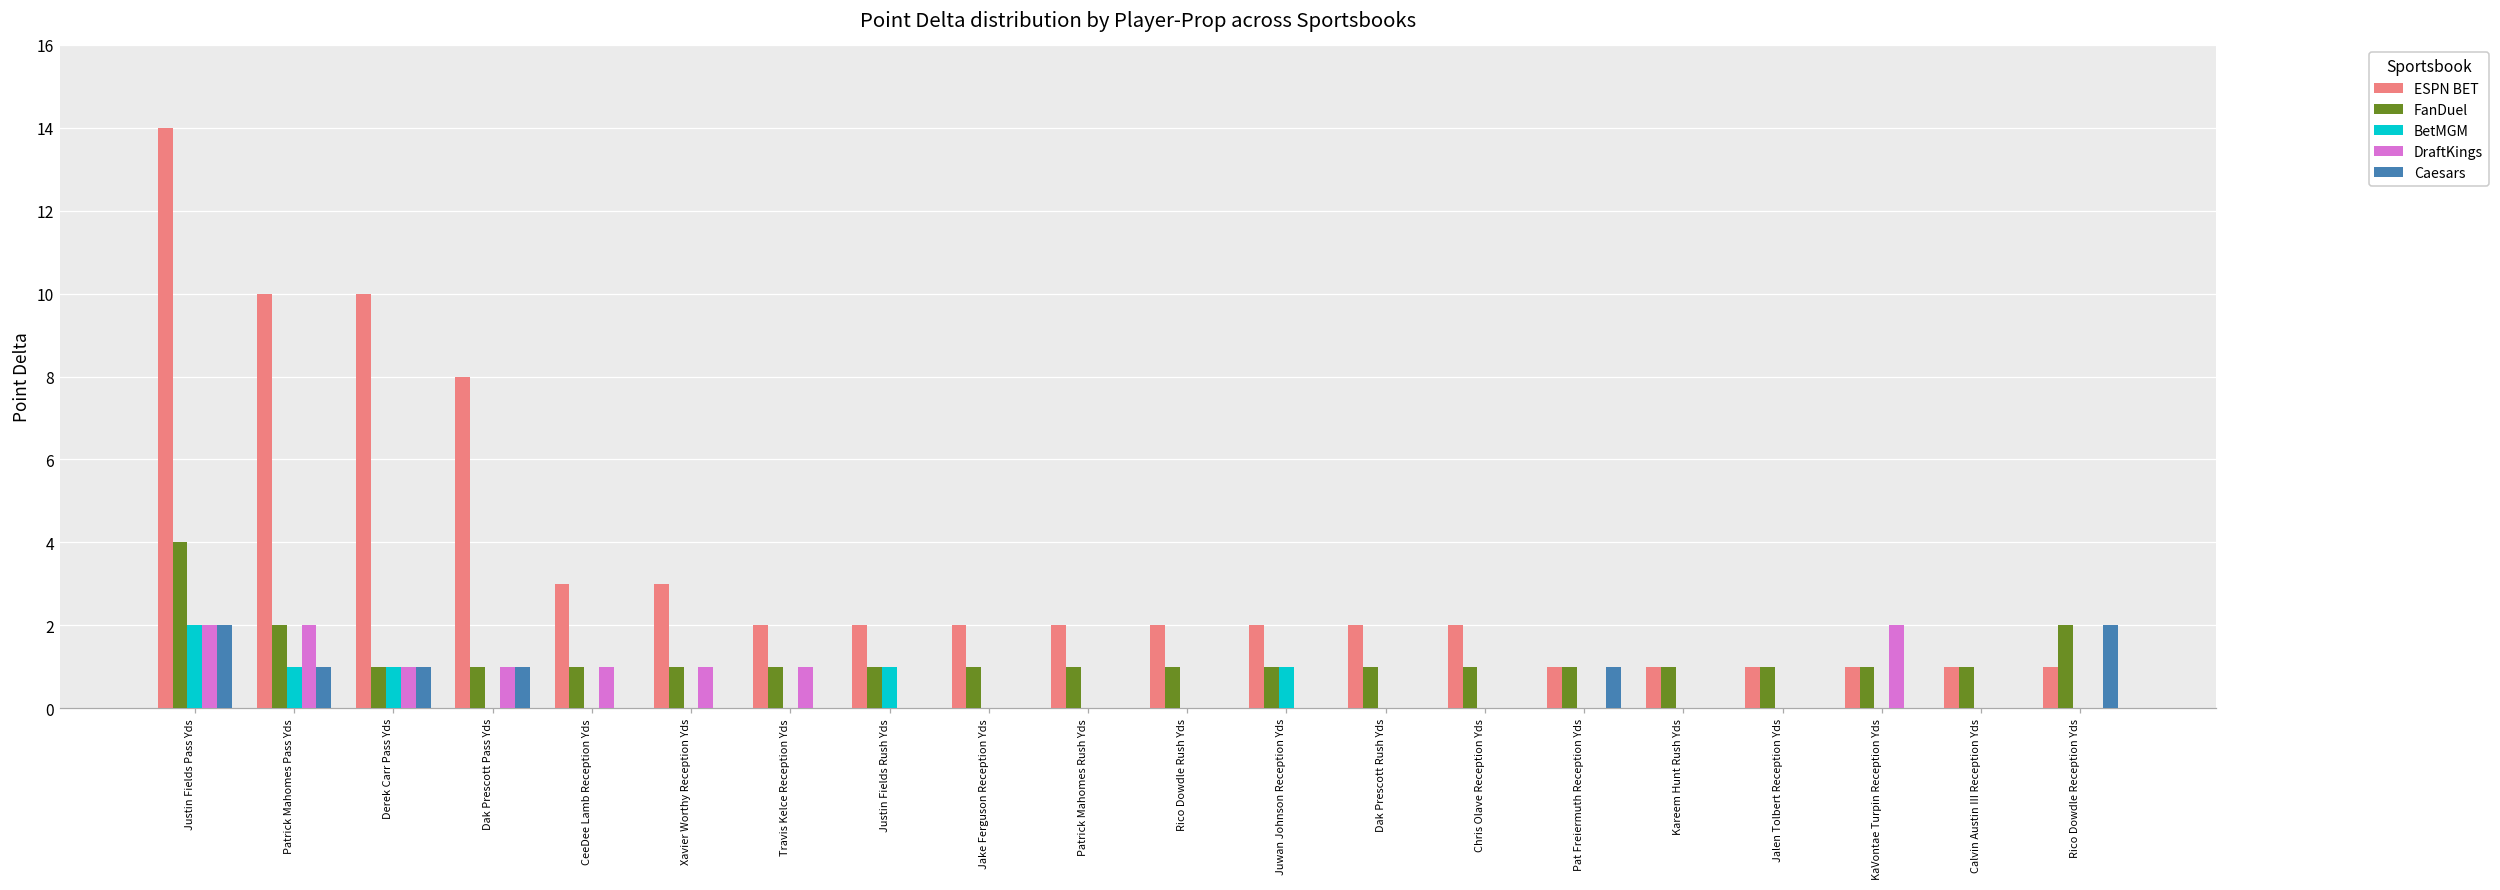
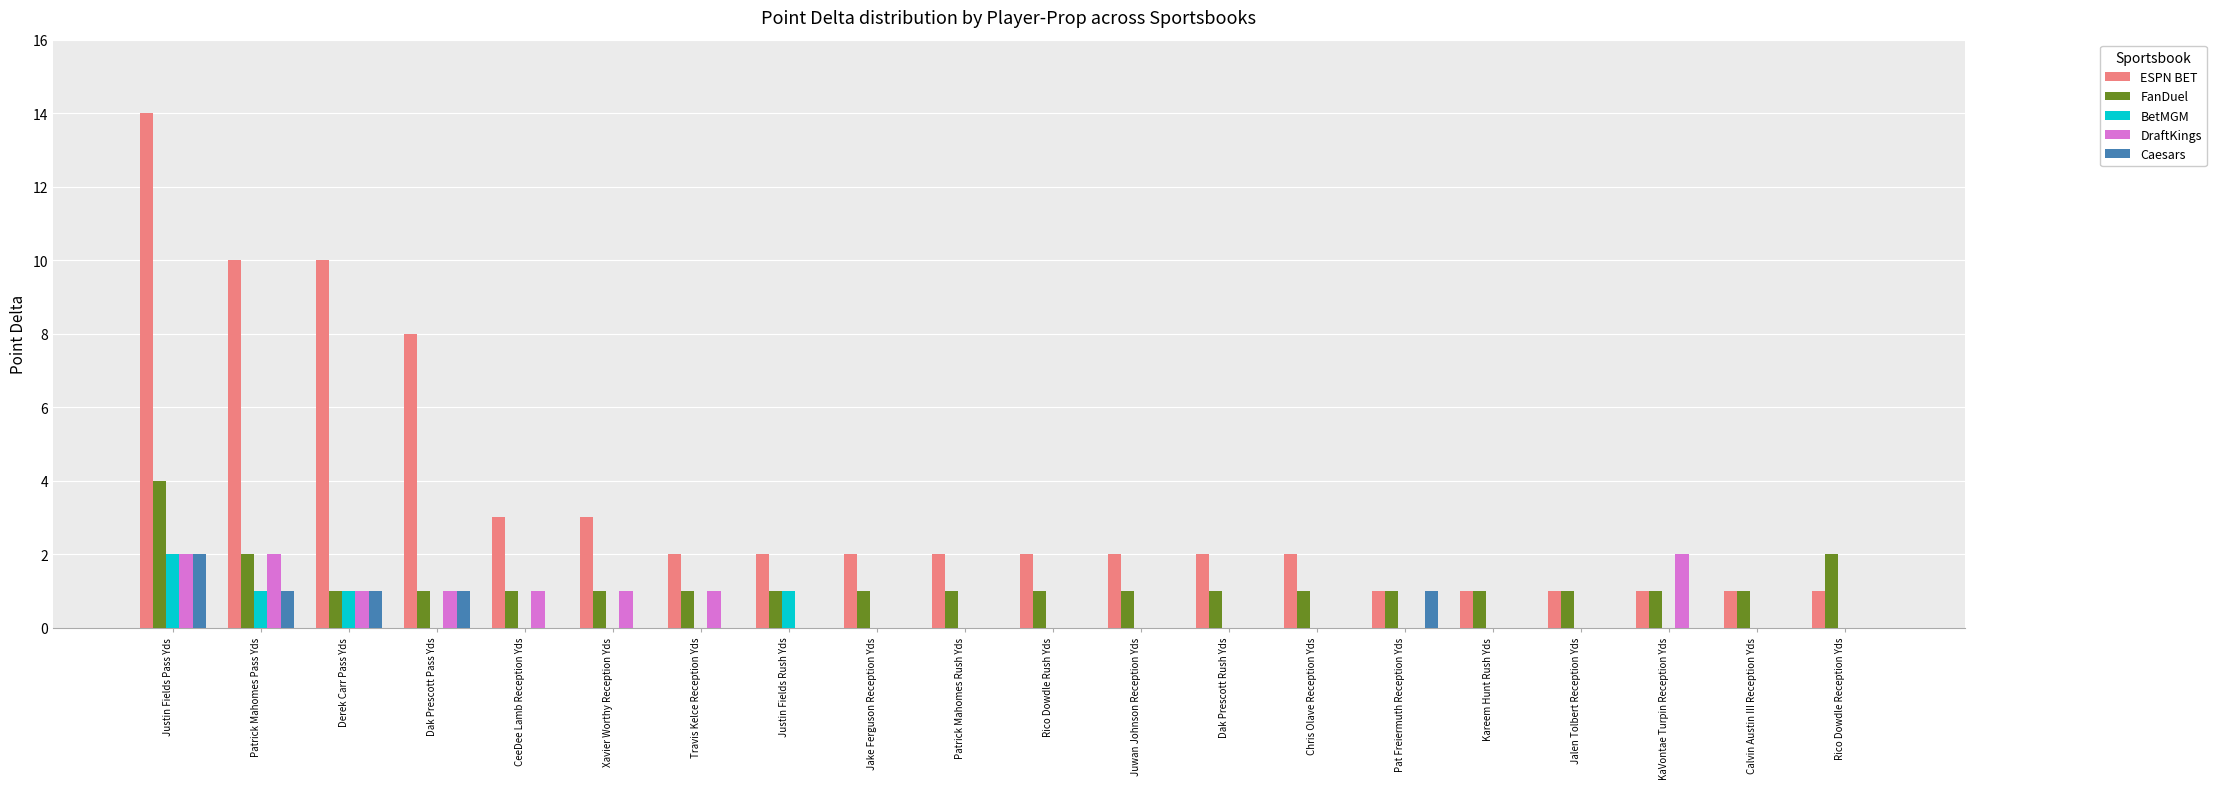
  {
    "ESPN BET": {
      "Justin Fields Pass Yds": 14,
      "Patrick Mahomes Pass Yds": 10,
      "Derek Carr Pass Yds": 10,
      "Dak Prescott Pass Yds": 8,
      "CeeDee Lamb Reception Yds": 3,
      "Xavier Worthy Reception Yds": 3,
      "Travis Kelce Reception Yds": 2,
      "Justin Fields Rush Yds": 2,
      "Jake Ferguson Reception Yds": 2,
      "Patrick Mahomes Rush Yds": 2,
      "Rico Dowdle Rush Yds": 2,
      "Juwan Johnson Reception Yds": 2,
      "Dak Prescott Rush Yds": 2,
      "Chris Olave Reception Yds": 2,
      "Pat Freiermuth Reception Yds": 1,
      "Kareem Hunt Rush Yds": 1,
      "Jalen Tolbert Reception Yds": 1,
      "KaVontae Turpin Reception Yds": 1,
      "Calvin Austin III Reception Yds": 1,
      "Rico Dowdle Reception Yds": 1
    },
    "FanDuel": {
      "Justin Fields Pass Yds": 4,
      "Patrick Mahomes Pass Yds": 2,
      "Derek Carr Pass Yds": 1,
      "Dak Prescott Pass Yds": 1,
      "CeeDee Lamb Reception Yds": 1,
      "Xavier Worthy Reception Yds": 1,
      "Travis Kelce Reception Yds": 1,
      "Justin Fields Rush Yds": 1,
      "Jake Ferguson Reception Yds": 1,
      "Patrick Mahomes Rush Yds": 1,
      "Rico Dowdle Rush Yds": 1,
      "Juwan Johnson Reception Yds": 1,
      "Dak Prescott Rush Yds": 1,
      "Chris Olave Reception Yds": 1,
      "Pat Freiermuth Reception Yds": 1,
      "Kareem Hunt Rush Yds": 1,
      "Jalen Tolbert Reception Yds": 1,
      "KaVontae Turpin Reception Yds": 1,
      "Calvin Austin III Reception Yds": 1,
      "Rico Dowdle Reception Yds": 2
    },
    "BetMGM": {
      "Justin Fields Pass Yds": 2,
      "Patrick Mahomes Pass Yds": 1,
      "Derek Carr Pass Yds": 1,
      "Dak Prescott Pass Yds": 0,
      "CeeDee Lamb Reception Yds": 0,
      "Xavier Worthy Reception Yds": 0,
      "Travis Kelce Reception Yds": 0,
      "Justin Fields Rush Yds": 1,
      "Jake Ferguson Reception Yds": 0,
      "Patrick Mahomes Rush Yds": 0,
      "Rico Dowdle Rush Yds": 0,
-     "Juwan Johnson Reception Yds": 1,
+     "Juwan Johnson Reception Yds": 0,
      "Dak Prescott Rush Yds": 0,
      "Chris Olave Reception Yds": 0,
      "Pat Freiermuth Reception Yds": 0,
      "Kareem Hunt Rush Yds": 0,
      "Jalen Tolbert Reception Yds": 0,
      "KaVontae Turpin Reception Yds": 0,
      "Calvin Austin III Reception Yds": 0,
      "Rico Dowdle Reception Yds": 0
    },
    "DraftKings": {
      "Justin Fields Pass Yds": 2,
      "Patrick Mahomes Pass Yds": 2,
      "Derek Carr Pass Yds": 1,
      "Dak Prescott Pass Yds": 1,
      "CeeDee Lamb Reception Yds": 1,
      "Xavier Worthy Reception Yds": 1,
      "Travis Kelce Reception Yds": 1,
      "Justin Fields Rush Yds": 0,
      "Jake Ferguson Reception Yds": 0,
      "Patrick Mahomes Rush Yds": 0,
      "Rico Dowdle Rush Yds": 0,
      "Juwan Johnson Reception Yds": 0,
      "Dak Prescott Rush Yds": 0,
      "Chris Olave Reception Yds": 0,
      "Pat Freiermuth Reception Yds": 0,
      "Kareem Hunt Rush Yds": 0,
      "Jalen Tolbert Reception Yds": 0,
      "KaVontae Turpin Reception Yds": 2,
      "Calvin Austin III Reception Yds": 0,
      "Rico Dowdle Reception Yds": 0
    },
    "Caesars": {
      "Justin Fields Pass Yds": 2,
      "Patrick Mahomes Pass Yds": 1,
      "Derek Carr Pass Yds": 1,
      "Dak Prescott Pass Yds": 1,
      "CeeDee Lamb Reception Yds": 0,
      "Xavier Worthy Reception Yds": 0,
      "Travis Kelce Reception Yds": 0,
      "Justin Fields Rush Yds": 0,
      "Jake Ferguson Reception Yds": 0,
      "Patrick Mahomes Rush Yds": 0,
      "Rico Dowdle Rush Yds": 0,
      "Juwan Johnson Reception Yds": 0,
      "Dak Prescott Rush Yds": 0,
      "Chris Olave Reception Yds": 0,
      "Pat Freiermuth Reception Yds": 1,
      "Kareem Hunt Rush Yds": 0,
      "Jalen Tolbert Reception Yds": 0,
      "KaVontae Turpin Reception Yds": 0,
      "Calvin Austin III Reception Yds": 0,
-     "Rico Dowdle Reception Yds": 2
+     "Rico Dowdle Reception Yds": 0
    }
  }
